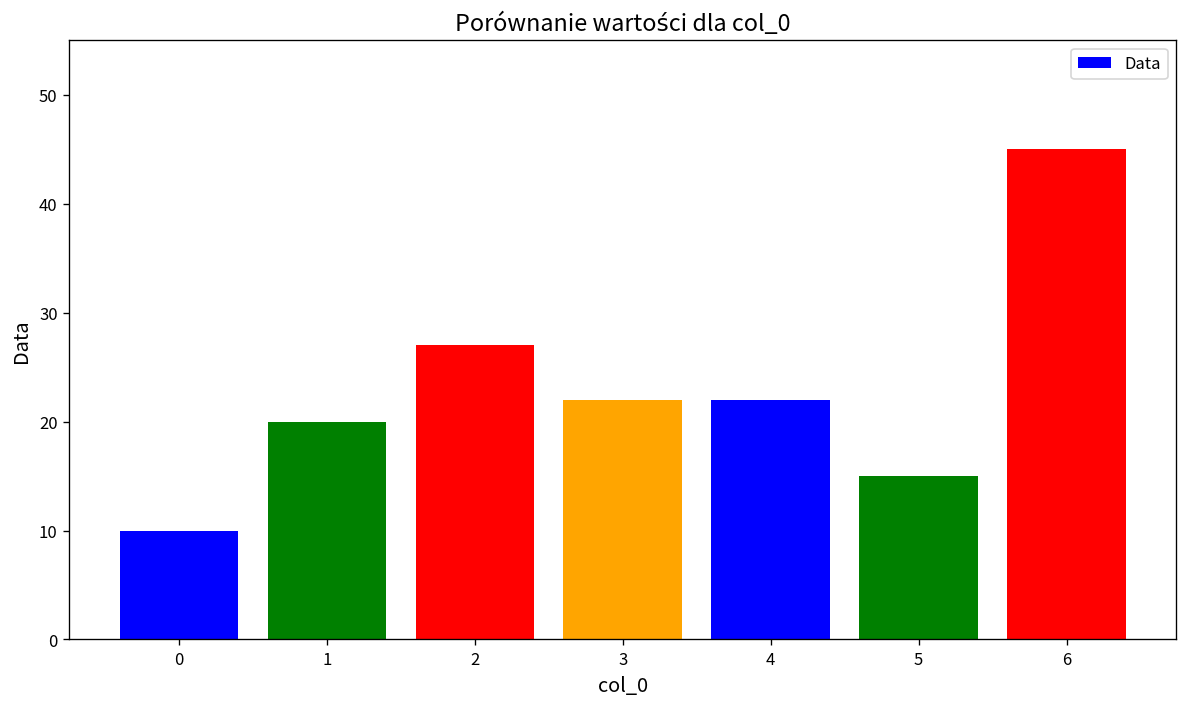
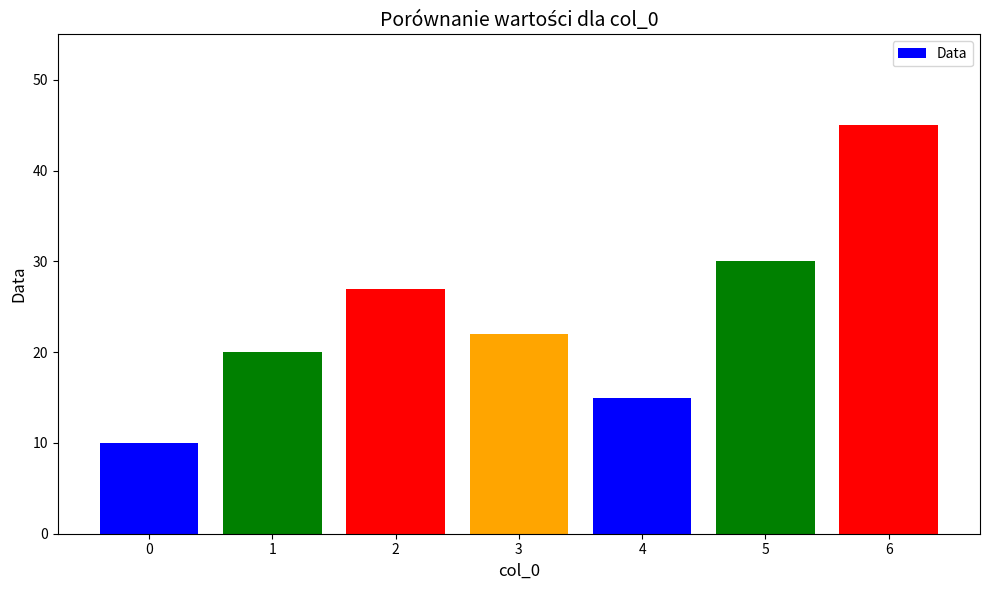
  {
    "0": 10,
    "1": 20,
    "2": 27,
    "3": 22,
-   "4": 22,
-   "5": 15,
+   "4": 15,
+   "5": 30,
    "6": 45
  }
